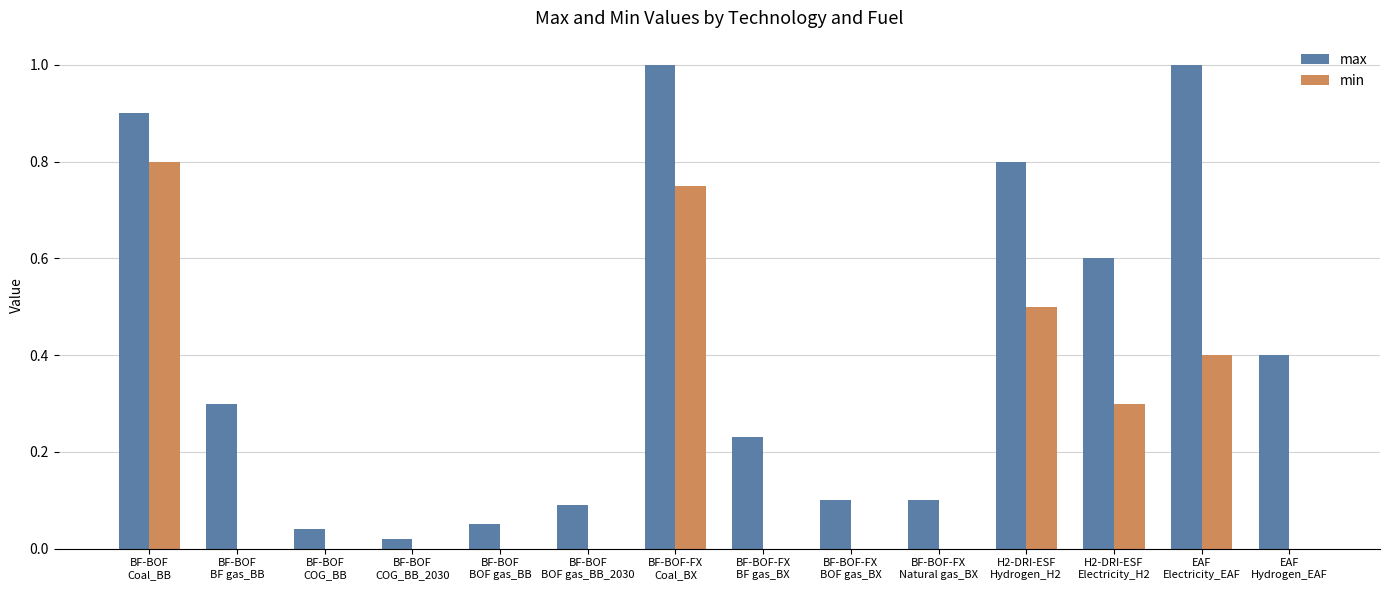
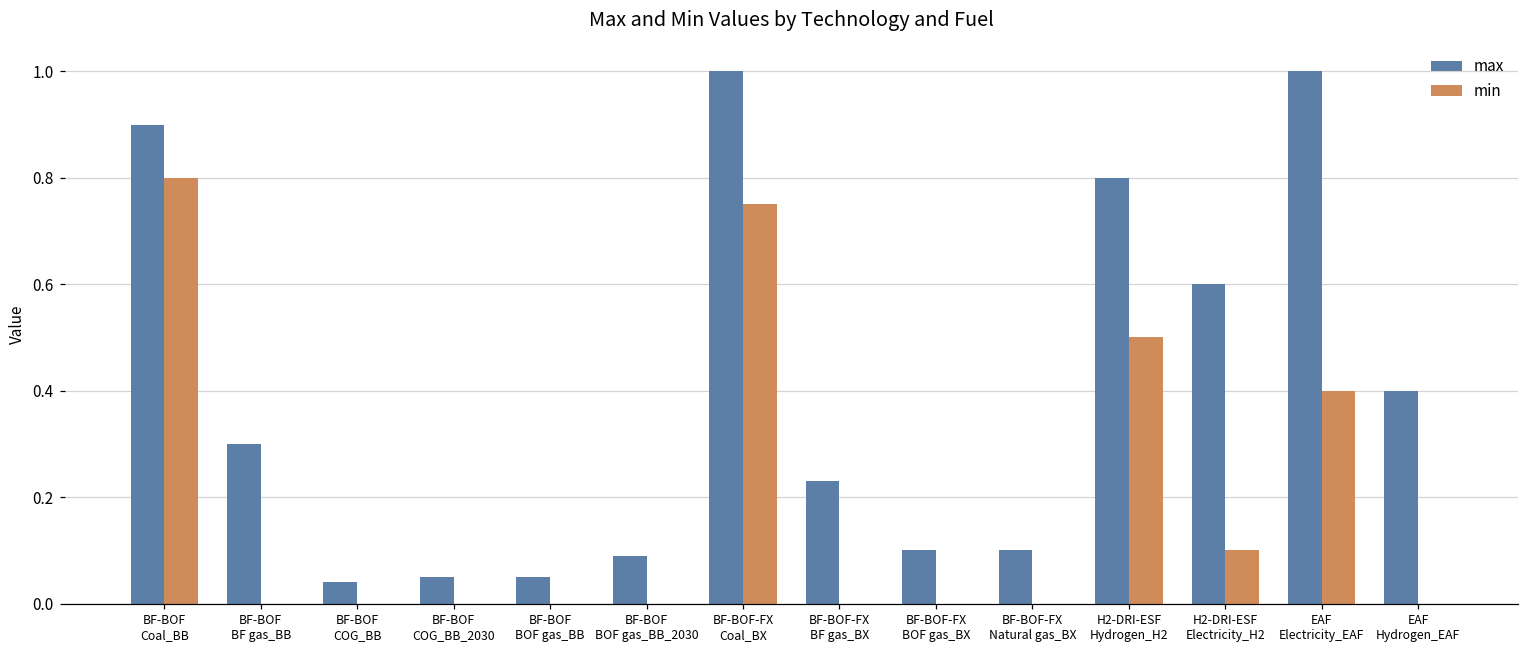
  {
    "max": {
      "BF-BOF Coal_BB": 0.90,
      "BF-BOF BF gas_BB": 0.30,
      "BF-BOF COG_BB": 0.04,
-     "BF-BOF COG_BB_2030": 0.02,
+     "BF-BOF COG_BB_2030": 0.05,
      "BF-BOF BOF gas_BB": 0.05,
      "BF-BOF BOF gas_BB_2030": 0.09,
      "BF-BOF-FX Coal_BX": 1.00,
      "BF-BOF-FX BF gas_BX": 0.23,
      "BF-BOF-FX BOF gas_BX": 0.10,
      "BF-BOF-FX Natural gas_BX": 0.10,
      "H2-DRI-ESF Hydrogen_H2": 0.80,
      "H2-DRI-ESF Electricity_H2": 0.60,
      "EAF Electricity_EAF": 1.00,
      "EAF Hydrogen_EAF": 0.40
    },
    "min": {
      "BF-BOF Coal_BB": 0.8,
      "BF-BOF BF gas_BB": 0.0,
      "BF-BOF COG_BB": 0.0,
      "BF-BOF COG_BB_2030": 0.0,
      "BF-BOF BOF gas_BB": 0.0,
      "BF-BOF BOF gas_BB_2030": 0.0,
      "BF-BOF-FX Coal_BX": 0.75,
      "BF-BOF-FX BF gas_BX": 0.0,
      "BF-BOF-FX BOF gas_BX": 0.0,
      "BF-BOF-FX Natural gas_BX": 0.0,
      "H2-DRI-ESF Hydrogen_H2": 0.5,
-     "H2-DRI-ESF Electricity_H2": 0.3,
+     "H2-DRI-ESF Electricity_H2": 0.1,
      "EAF Electricity_EAF": 0.4,
      "EAF Hydrogen_EAF": 0.0
    }
  }
